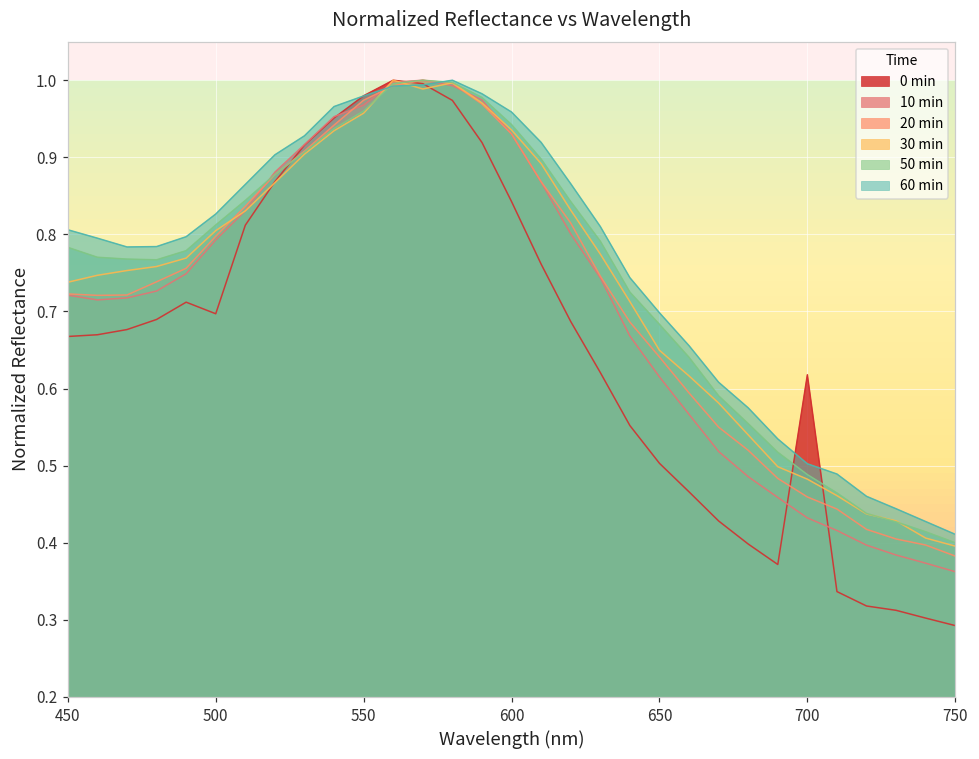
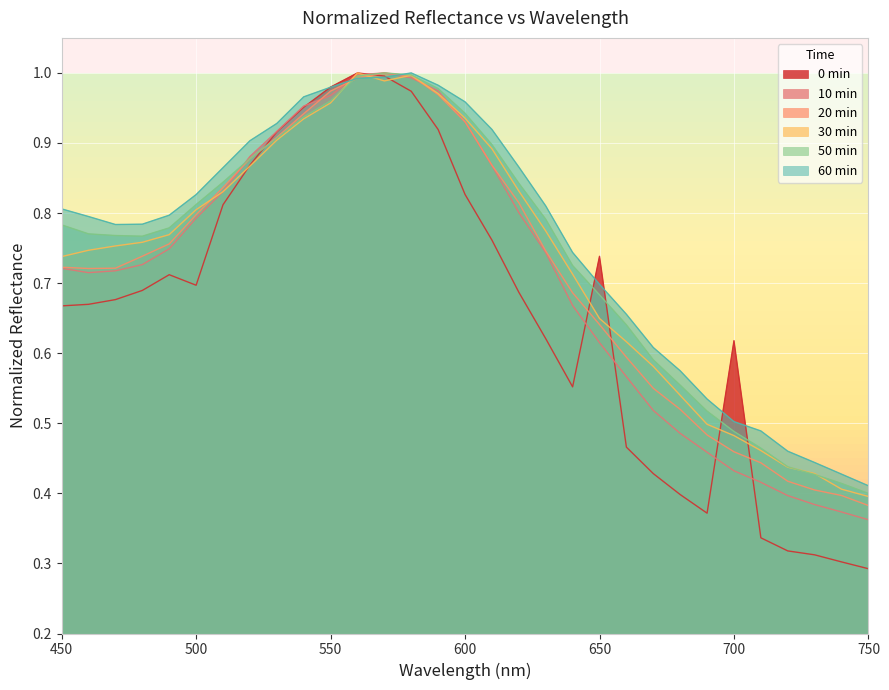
  {
    "0 min": {
      "450": 0.67,
      "500": 0.70,
-     "600": 0.84,
-     "650": 0.50,
+     "600": 0.83,
+     "650": 0.74,
      "700": 0.62,
      "750": 0.29
    }
  }
